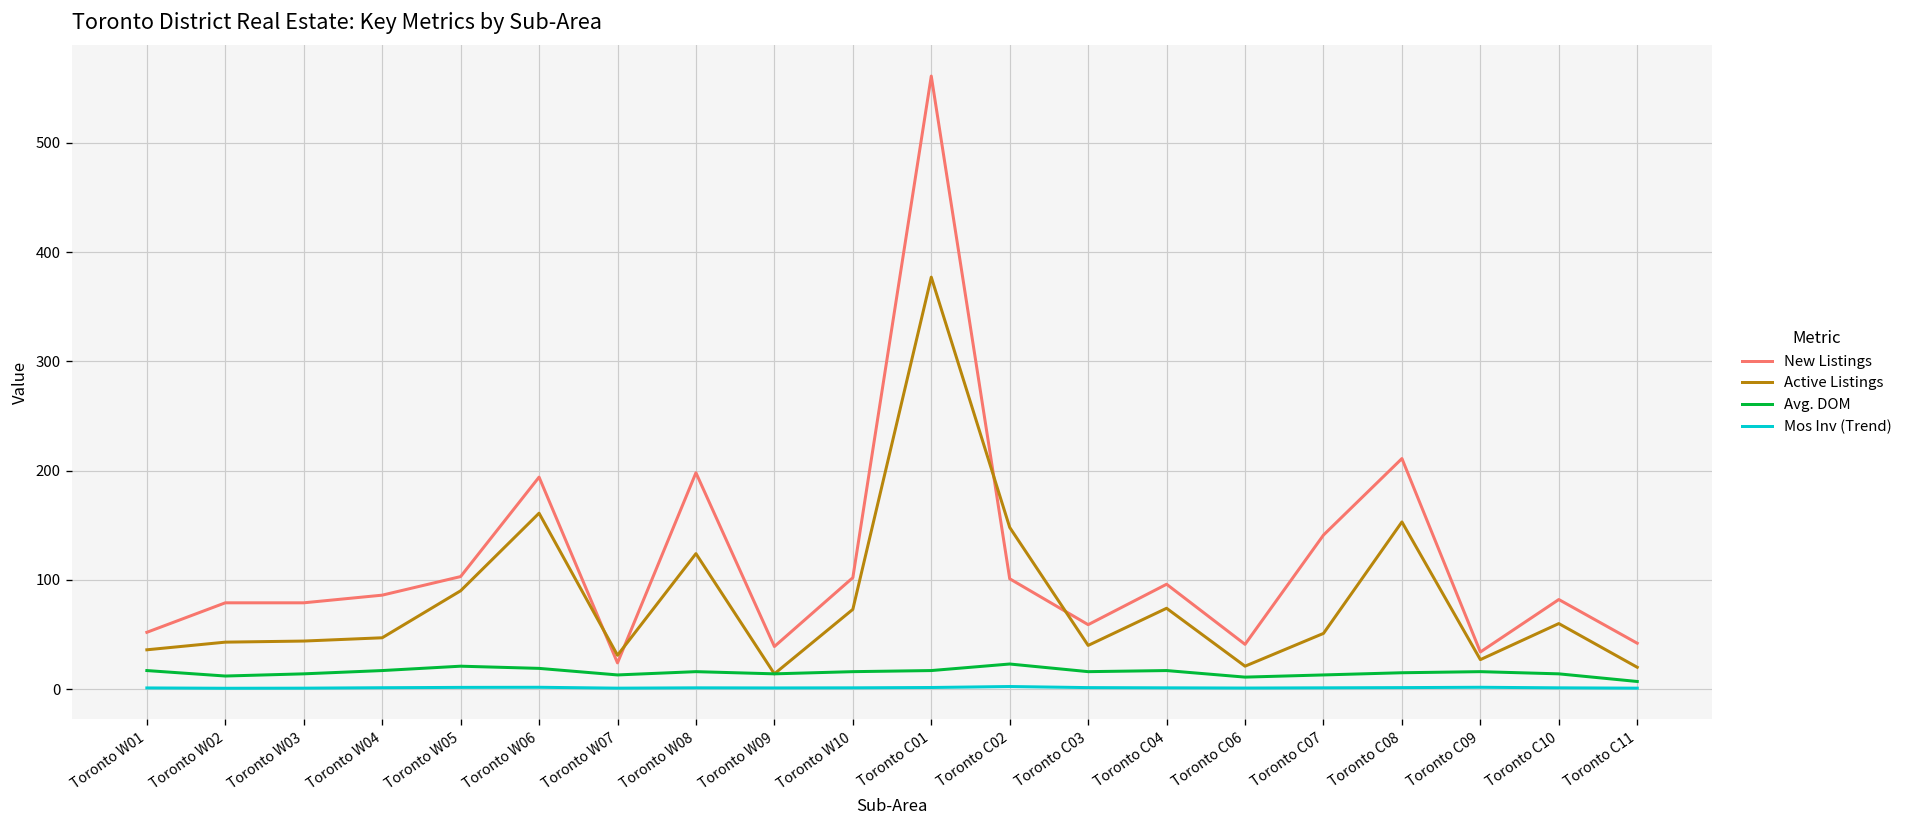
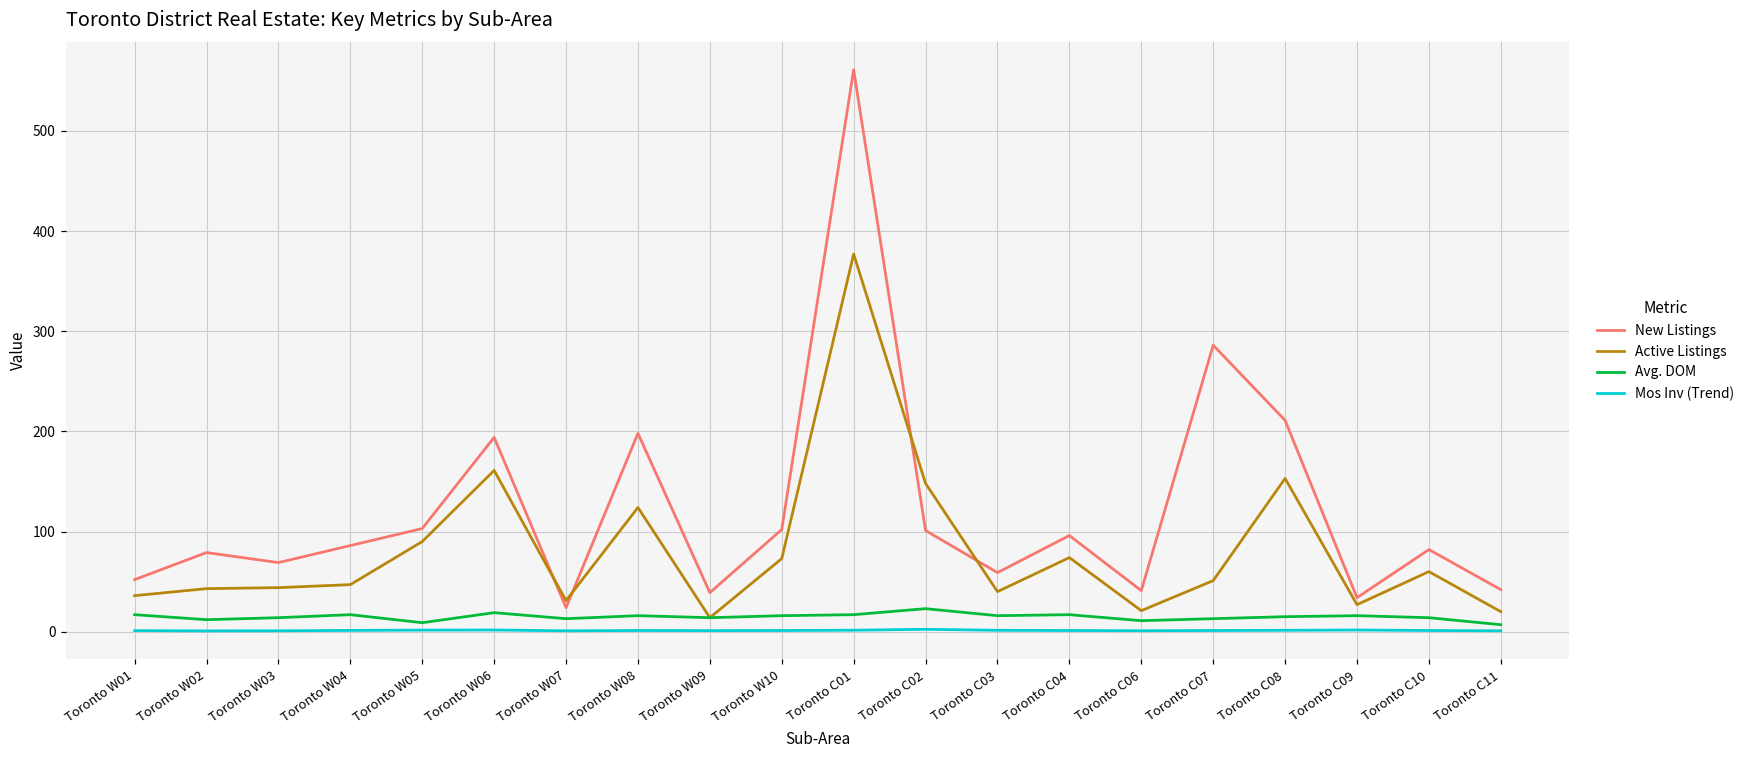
  {
    "New Listings": {
      "Toronto W01": 50,
      "Toronto W02": 80,
-     "Toronto W03": 80,
+     "Toronto W03": 70,
      "Toronto W04": 90,
      "Toronto W05": 100,
      "Toronto W06": 190,
      "Toronto W07": 20,
      "Toronto W08": 200,
      "Toronto W09": 40,
      "Toronto W10": 100,
      "Toronto C01": 560,
      "Toronto C02": 100,
      "Toronto C03": 60,
      "Toronto C04": 100,
      "Toronto C06": 40,
-     "Toronto C07": 140,
+     "Toronto C07": 290,
      "Toronto C08": 210,
      "Toronto C09": 30,
      "Toronto C10": 80,
      "Toronto C11": 40
    },
    "Active Listings": {
      "Toronto W01": 40,
      "Toronto W02": 40,
      "Toronto W03": 40,
      "Toronto W04": 50,
      "Toronto W05": 90,
      "Toronto W06": 160,
      "Toronto W07": 30,
      "Toronto W08": 120,
      "Toronto W10": 70,
      "Toronto C01": 380,
      "Toronto C02": 150,
      "Toronto C03": 40,
      "Toronto C04": 70,
      "Toronto C06": 20,
      "Toronto C07": 50,
      "Toronto C08": 150,
      "Toronto C09": 30,
      "Toronto C10": 60,
      "Toronto C11": 20
    },
    "Avg. DOM": {
      "Toronto W01": 20,
      "Toronto W02": 10,
      "Toronto W03": 10,
      "Toronto W04": 20,
-     "Toronto W05": 20,
+     "Toronto W05": 10,
      "Toronto W06": 20,
      "Toronto W07": 10,
      "Toronto W08": 20,
      "Toronto W10": 20,
      "Toronto C01": 20,
      "Toronto C02": 20,
      "Toronto C03": 20,
      "Toronto C04": 20,
      "Toronto C06": 10,
      "Toronto C07": 10,
      "Toronto C08": 20,
      "Toronto C09": 20,
      "Toronto C10": 10,
      "Toronto C11": 10
    },
    "Mos Inv (Trend)": {
      "Toronto W01": 0,
      "Toronto W02": 0,
      "Toronto W03": 0,
      "Toronto W04": 0,
      "Toronto W05": 0,
      "Toronto W06": 0,
      "Toronto W07": 0,
      "Toronto W08": 0,
      "Toronto W09": 0,
      "Toronto W10": 0,
      "Toronto C01": 0,
      "Toronto C02": 0,
      "Toronto C03": 0,
      "Toronto C04": 0,
      "Toronto C06": 0,
      "Toronto C07": 0,
      "Toronto C08": 0,
      "Toronto C09": 0,
      "Toronto C10": 0,
      "Toronto C11": 0
    }
  }
